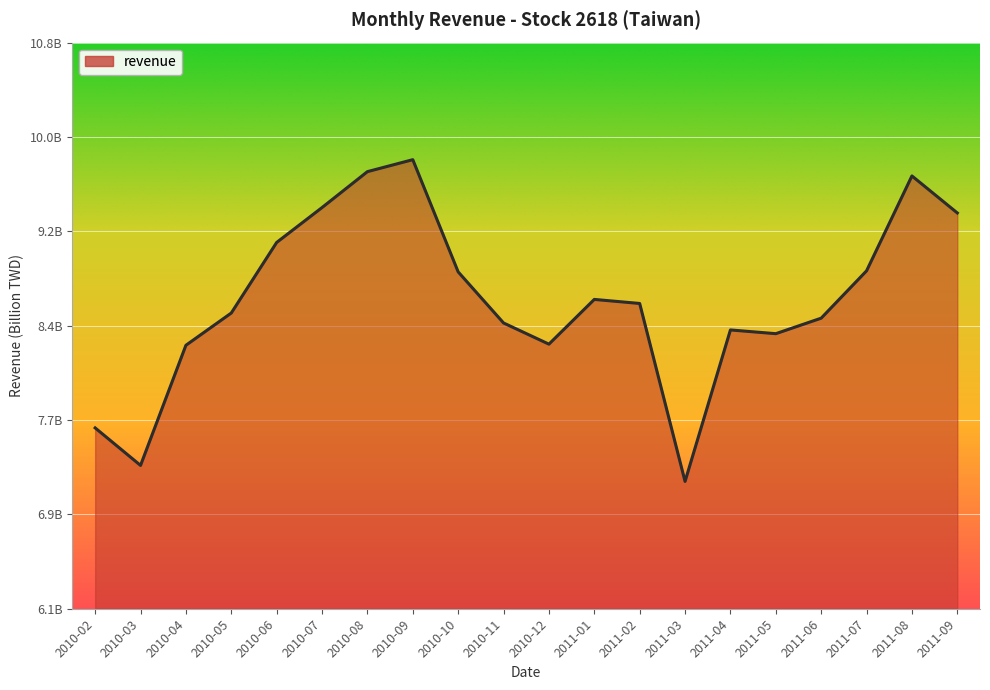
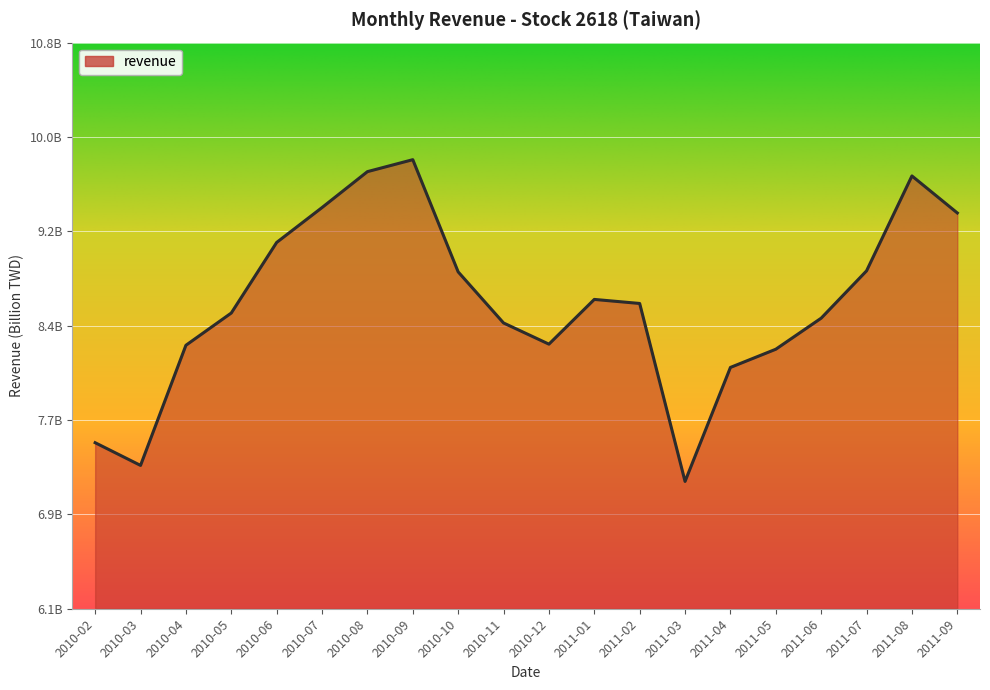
  {
-   "2010-02": 7570000000,
+   "2010-02": 7440000000,
    "2010-03": 7250000000,
    "2010-04": 8260000000,
    "2010-05": 8530000000,
    "2010-06": 9120000000,
    "2010-07": 9420000000,
    "2010-08": 9720000000,
    "2010-09": 9820000000,
    "2010-10": 8880000000,
    "2010-11": 8450000000,
    "2010-12": 8270000000,
    "2011-01": 8650000000,
    "2011-02": 8610000000,
    "2011-03": 7120000000,
-   "2011-04": 8390000000,
-   "2011-05": 8360000000,
+   "2011-04": 8080000000,
+   "2011-05": 8230000000,
    "2011-06": 8490000000,
    "2011-07": 8890000000,
    "2011-08": 9680000000,
    "2011-09": 9370000000
  }
